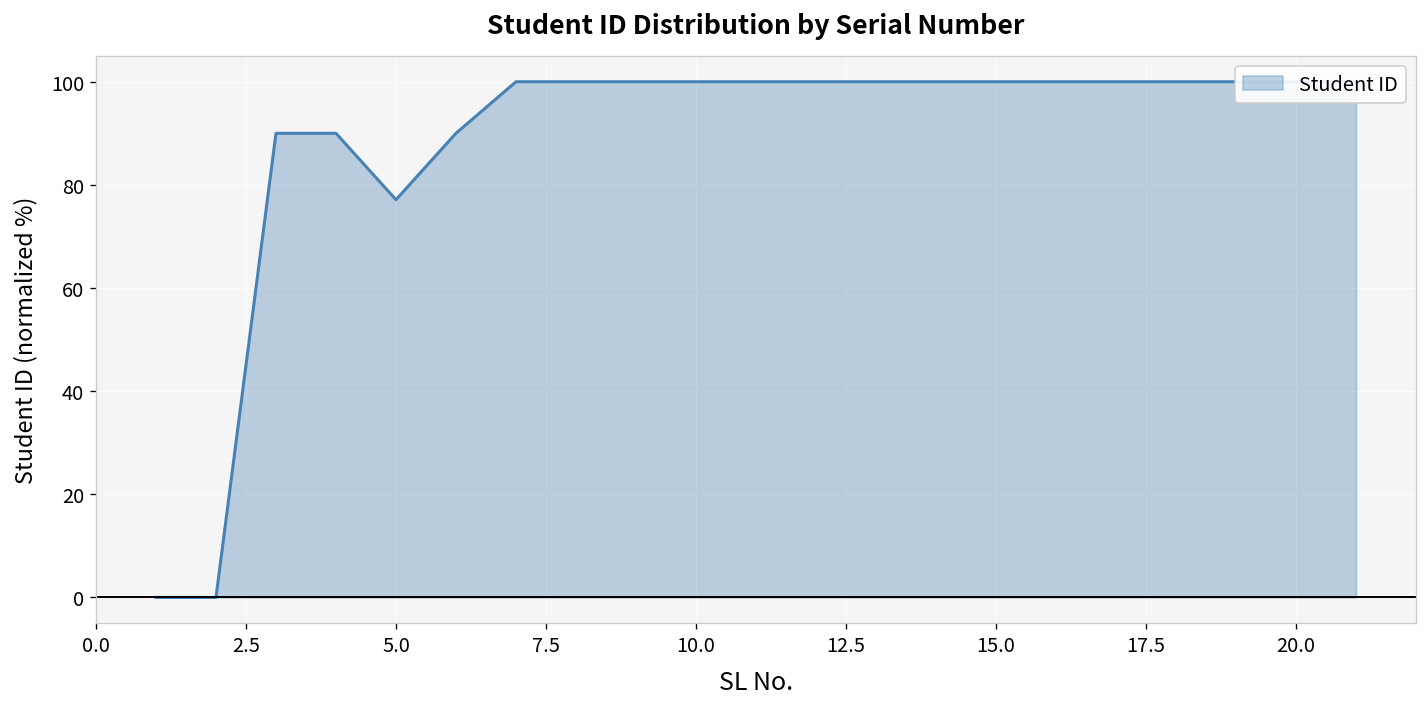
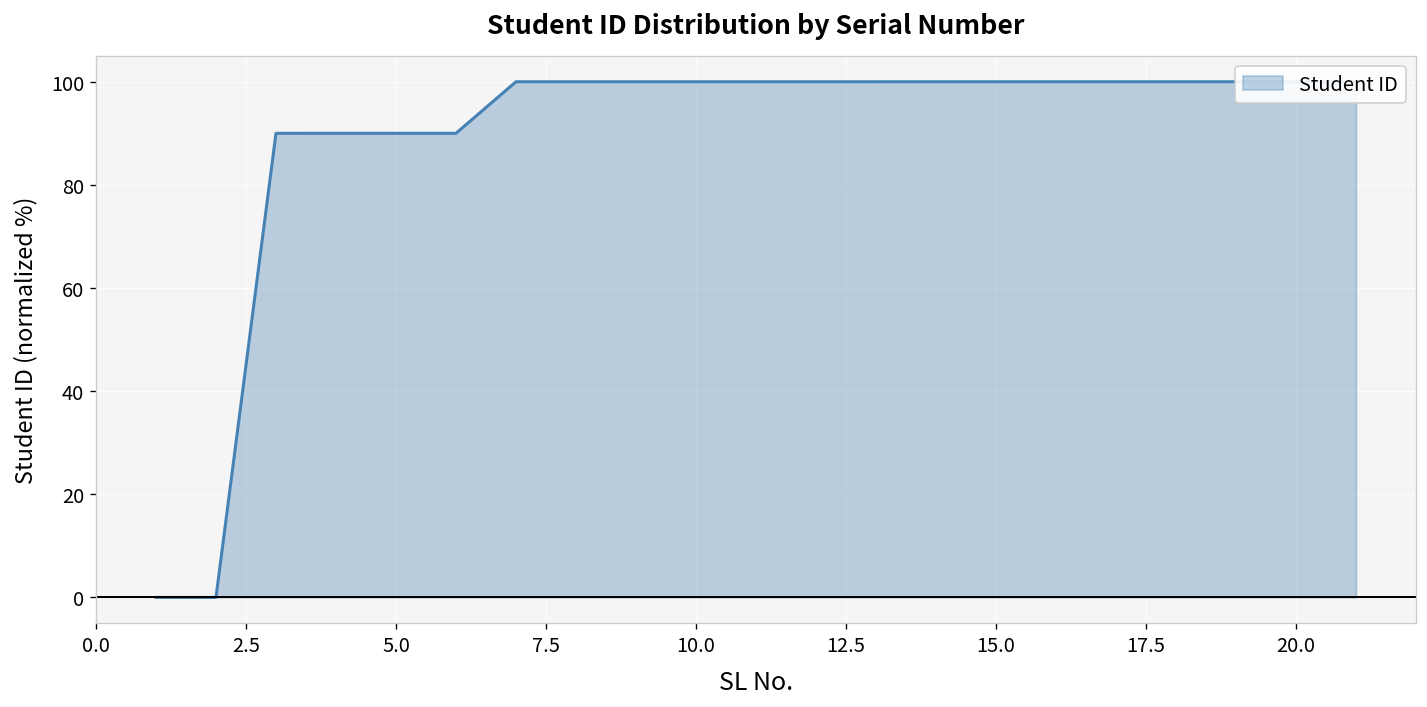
  {
-   "5.0": 77,
+   "5.0": 90,
    "10.0": 100,
    "15.0": 100
  }
